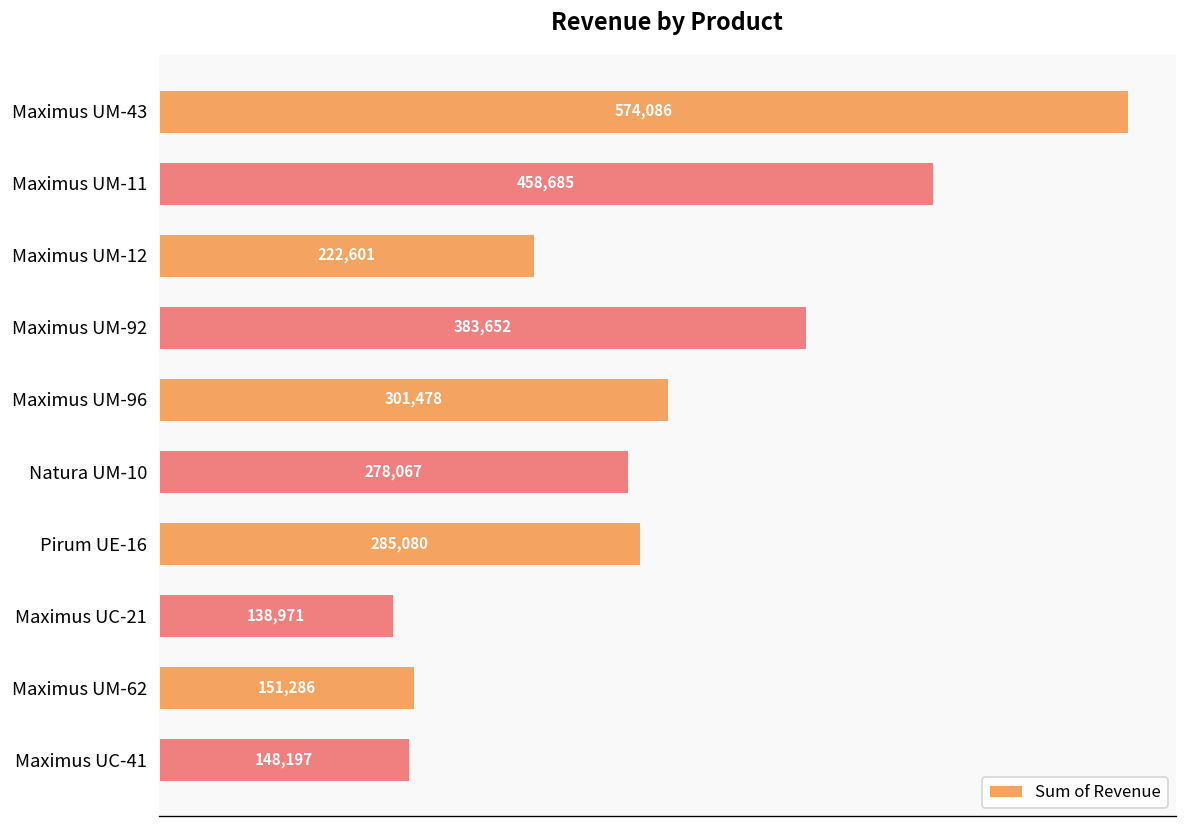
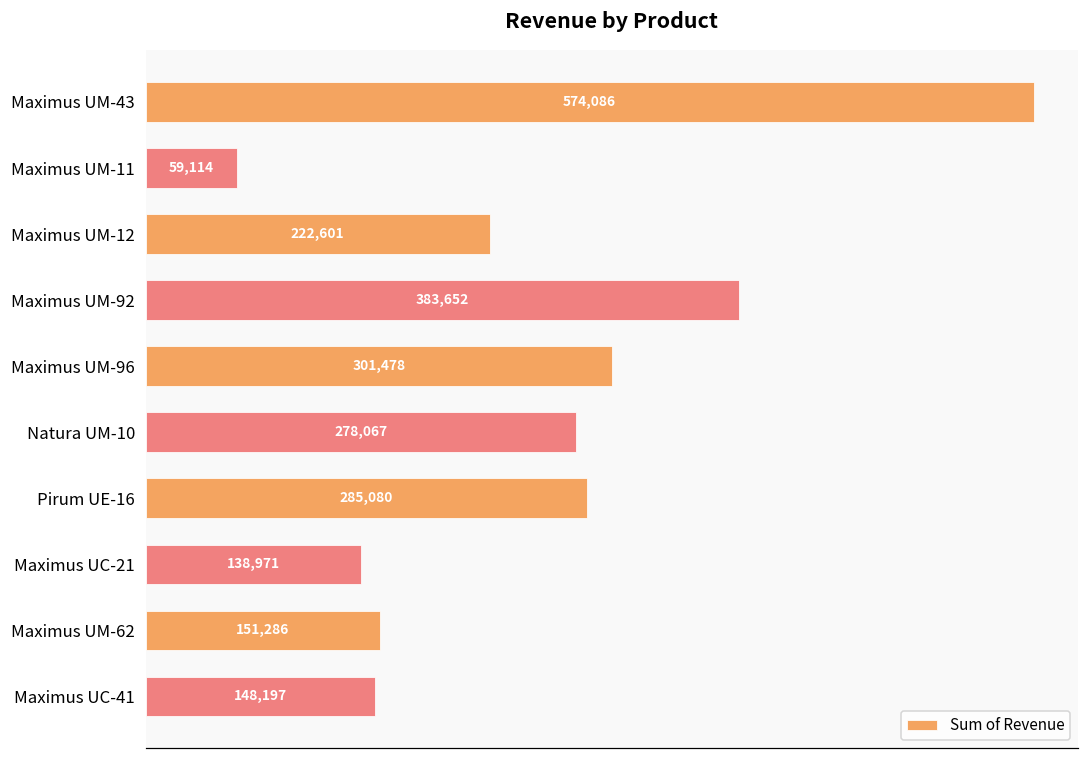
  {
    "Maximus UM-43": "574,086",
-   "Maximus UM-11": "458,685",
+   "Maximus UM-11": "59,114",
    "Maximus UM-12": "222,601",
    "Maximus UM-92": "383,652",
    "Maximus UM-96": "301,478",
    "Natura UM-10": "278,067",
    "Pirum UE-16": "285,080",
    "Maximus UC-21": "138,971",
    "Maximus UM-62": "151,286",
    "Maximus UC-41": "148,197"
  }
